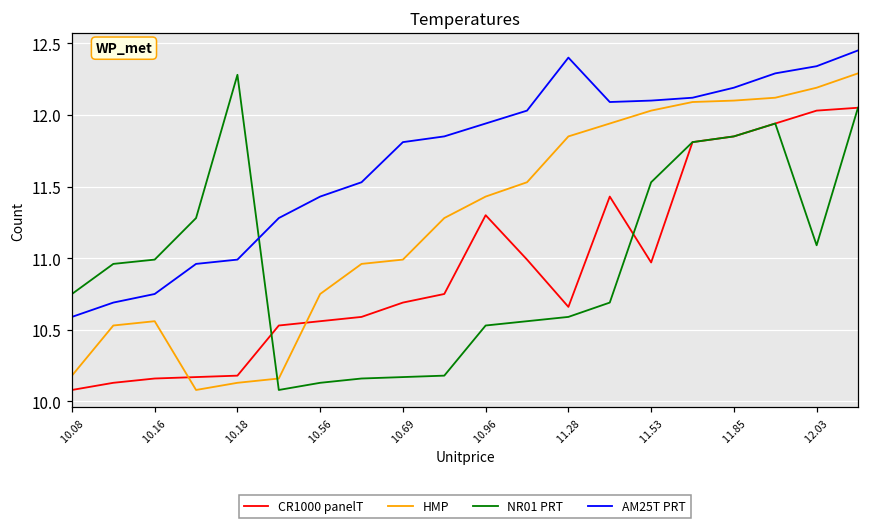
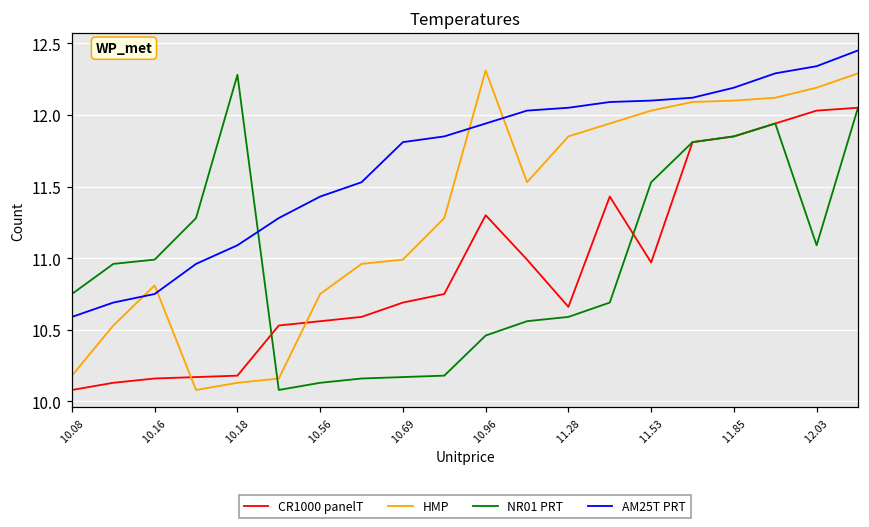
  {
    "CR1000 panelT": {
      "10.08": 10.08,
      "10.16": 10.16,
      "10.18": 10.18,
      "10.56": 10.56,
      "10.69": 10.69,
      "10.96": 11.30,
      "11.28": 10.66,
      "11.53": 10.97,
      "12.03": 12.03
    },
    "HMP": {
      "10.08": 10.18,
-     "10.16": 10.56,
+     "10.16": 10.81,
      "10.18": 10.13,
      "10.56": 10.75,
      "10.69": 10.99,
-     "10.96": 11.43,
+     "10.96": 12.31,
      "11.28": 11.85,
      "11.53": 12.03,
      "11.85": 12.10,
      "12.03": 12.19
    },
    "NR01 PRT": {
      "10.08": 10.75,
      "10.16": 10.99,
      "10.18": 12.28,
      "10.56": 10.13,
      "10.69": 10.17,
-     "10.96": 10.53,
+     "10.96": 10.46,
      "11.28": 10.59,
      "11.53": 11.53,
      "12.03": 11.09
    },
    "AM25T PRT": {
      "10.08": 10.59,
      "10.16": 10.75,
-     "10.18": 10.99,
+     "10.18": 11.09,
      "10.56": 11.43,
      "10.69": 11.81,
      "10.96": 11.94,
-     "11.28": 12.40,
+     "11.28": 12.05,
      "11.53": 12.10,
      "11.85": 12.19,
      "12.03": 12.34
    }
  }
